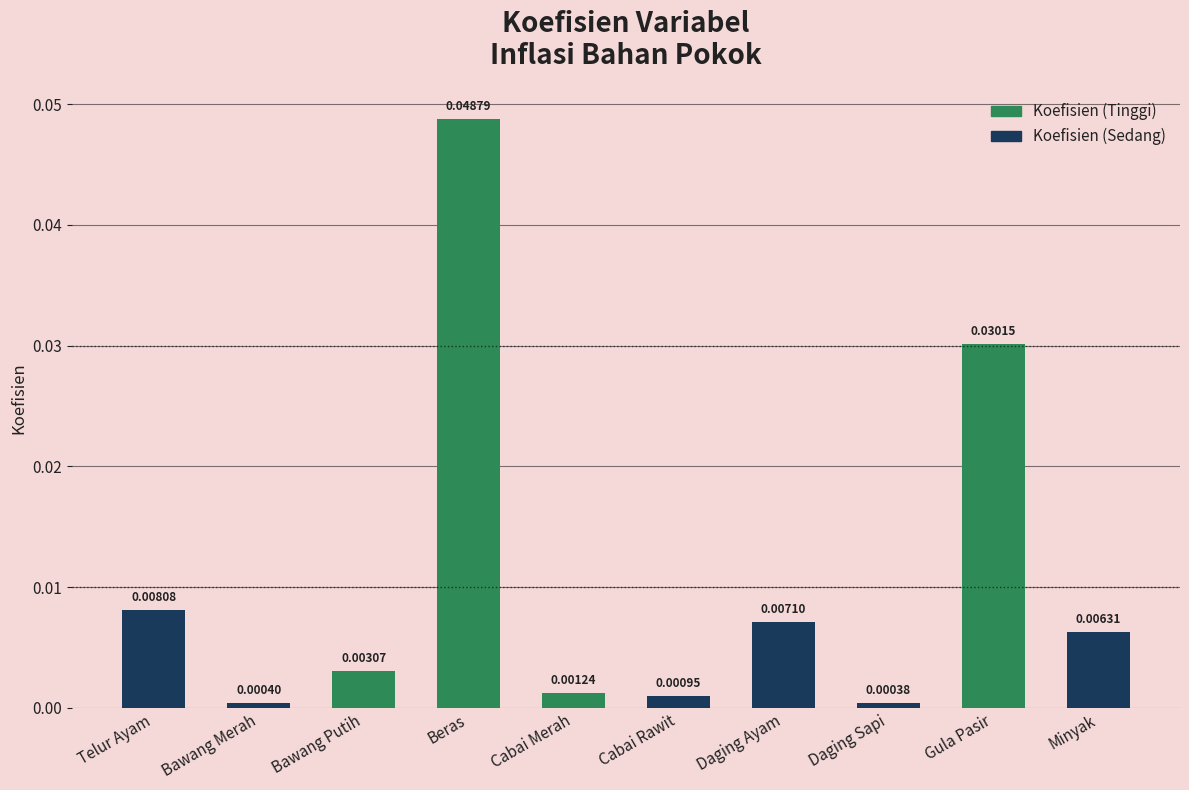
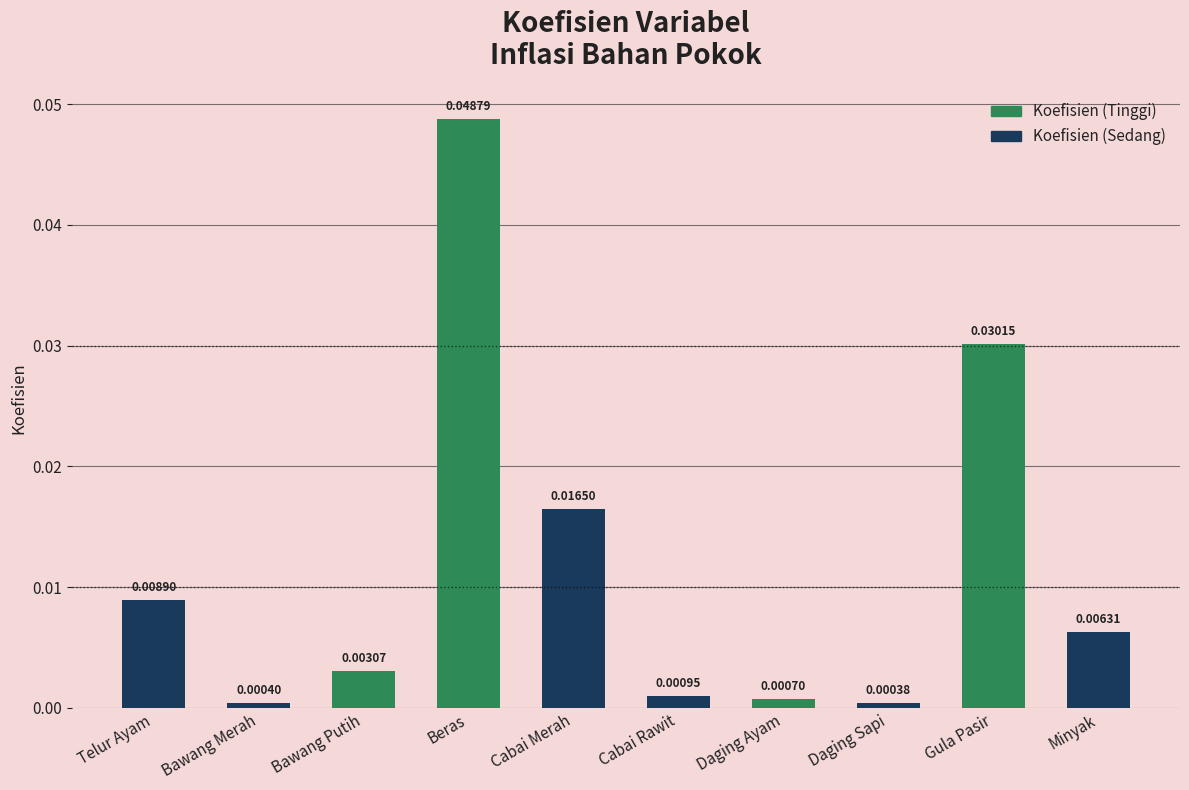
  {
-   "Telur Ayam": 0.00808,
+   "Telur Ayam": 0.00890,
    "Bawang Merah": 0.00040,
    "Bawang Putih": 0.00307,
    "Beras": 0.04879,
-   "Cabai Merah": 0.00124,
+   "Cabai Merah": 0.01650,
    "Cabai Rawit": 0.00095,
-   "Daging Ayam": 0.00710,
+   "Daging Ayam": 0.00070,
    "Daging Sapi": 0.00038,
    "Gula Pasir": 0.03015,
    "Minyak": 0.00631
  }
